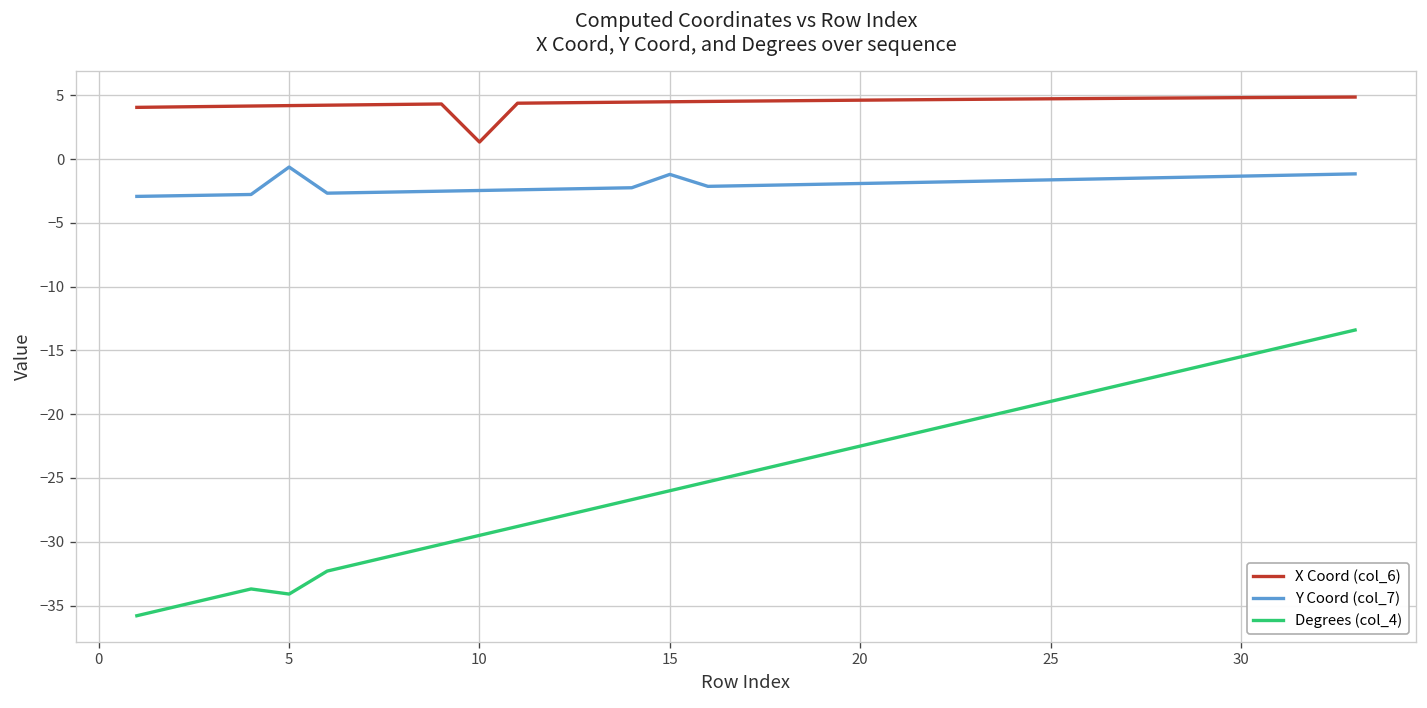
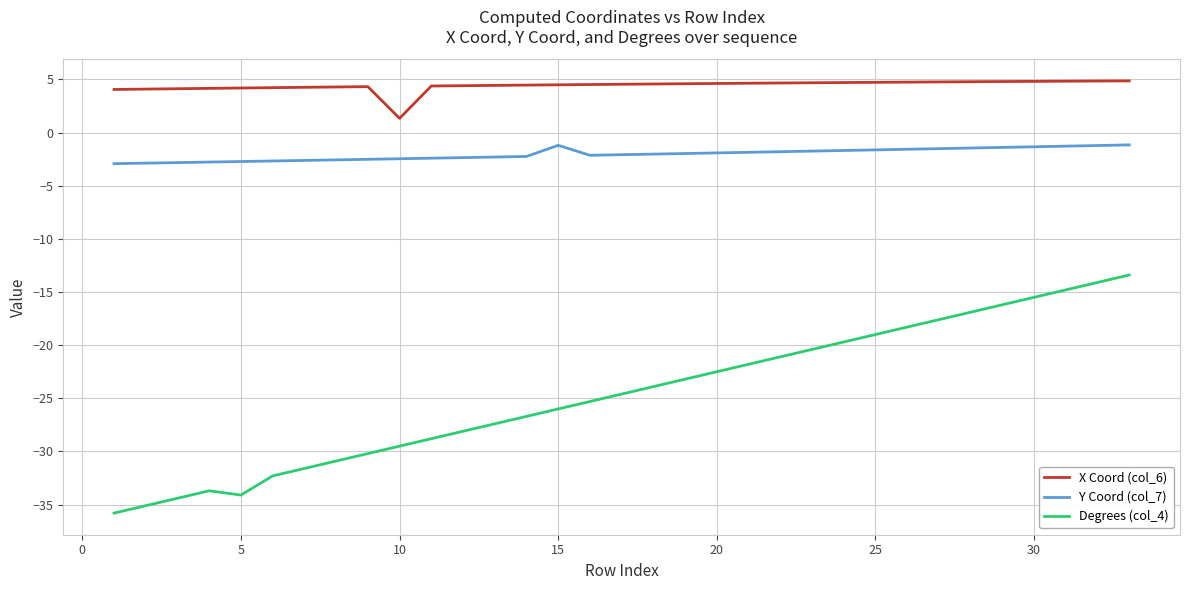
  {
    "X Coord (col_6)": {
      "5": 4.2,
      "10": 1.3,
      "15": 4.5,
      "20": 4.6,
      "25": 4.7,
      "30": 4.8
    },
    "Y Coord (col_7)": {
-     "5": -0.6,
+     "5": -2.7,
      "10": -2.5,
      "15": -1.2,
      "20": -1.9,
      "25": -1.6,
      "30": -1.3
    },
    "Degrees (col_4)": {
      "5": -34.1,
      "10": -29.5,
      "15": -26.0,
      "20": -22.5,
      "25": -19.0,
      "30": -15.5
    }
  }
